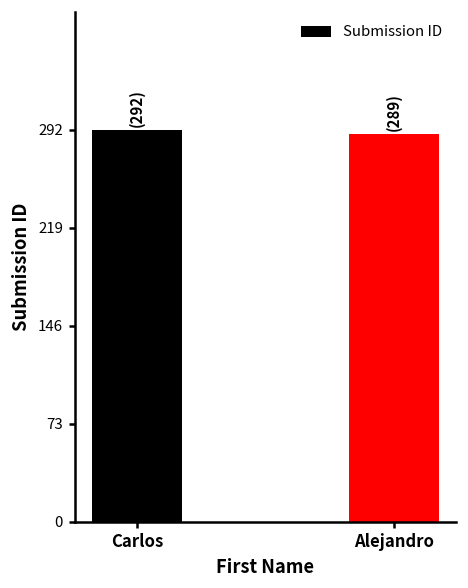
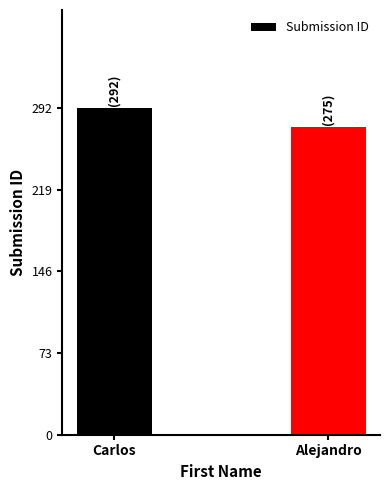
  {
    "Carlos": "(292)",
-   "Alejandro": "(289)"
+   "Alejandro": "(275)"
  }
